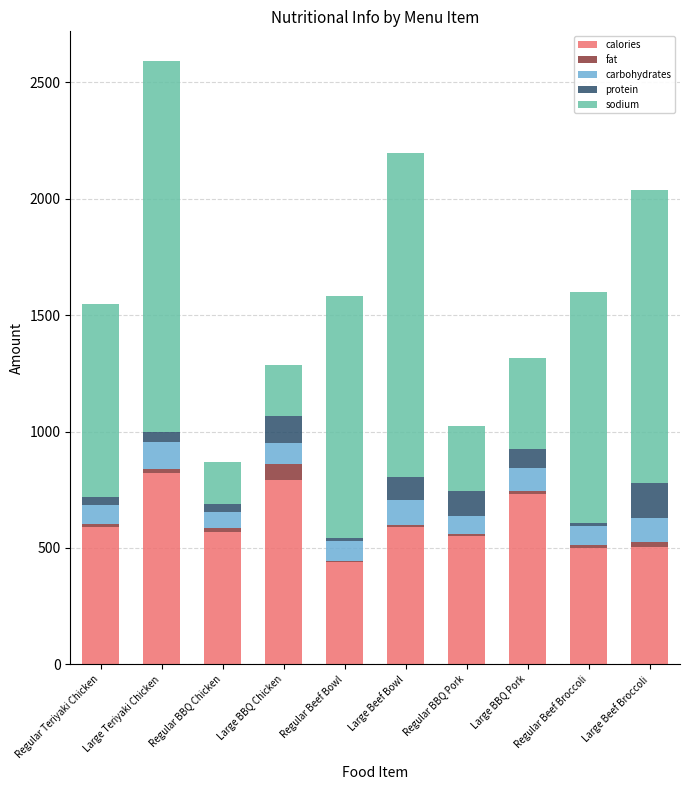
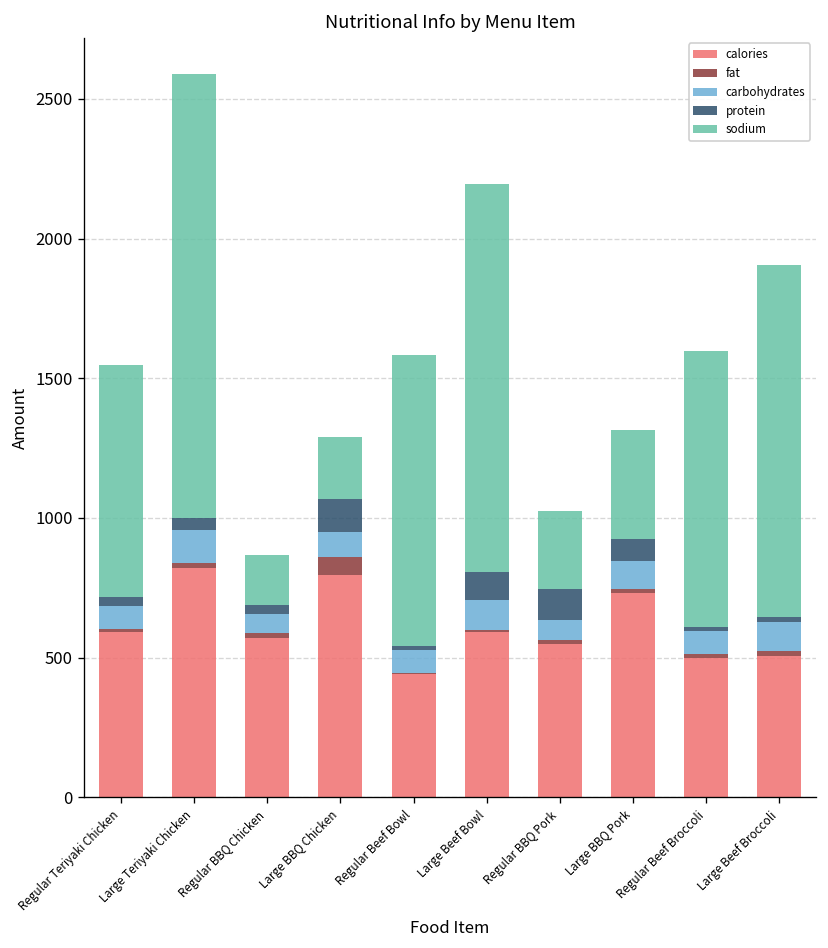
  {
    "calories": {
      "Regular Teriyaki Chicken": 590,
      "Large Teriyaki Chicken": 820,
      "Regular BBQ Chicken": 570,
      "Large BBQ Chicken": 790,
      "Regular Beef Bowl": 440,
      "Large Beef Bowl": 590,
      "Regular BBQ Pork": 550,
      "Large BBQ Pork": 730,
      "Regular Beef Broccoli": 500,
      "Large Beef Broccoli": 510
    },
    "fat": {
      "Regular Teriyaki Chicken": 10,
      "Large Teriyaki Chicken": 20,
      "Regular BBQ Chicken": 20,
      "Large BBQ Chicken": 70,
      "Regular BBQ Pork": 10,
      "Large BBQ Pork": 20,
      "Regular Beef Broccoli": 10,
      "Large Beef Broccoli": 20
    },
    "protein": {
      "Regular Teriyaki Chicken": 40,
      "Large Teriyaki Chicken": 50,
      "Regular BBQ Chicken": 30,
      "Large BBQ Chicken": 120,
      "Regular Beef Bowl": 20,
      "Large Beef Bowl": 100,
      "Regular BBQ Pork": 110,
      "Large BBQ Pork": 80,
      "Regular Beef Broccoli": 10,
-     "Large Beef Broccoli": 150
+     "Large Beef Broccoli": 20
    }
  }
